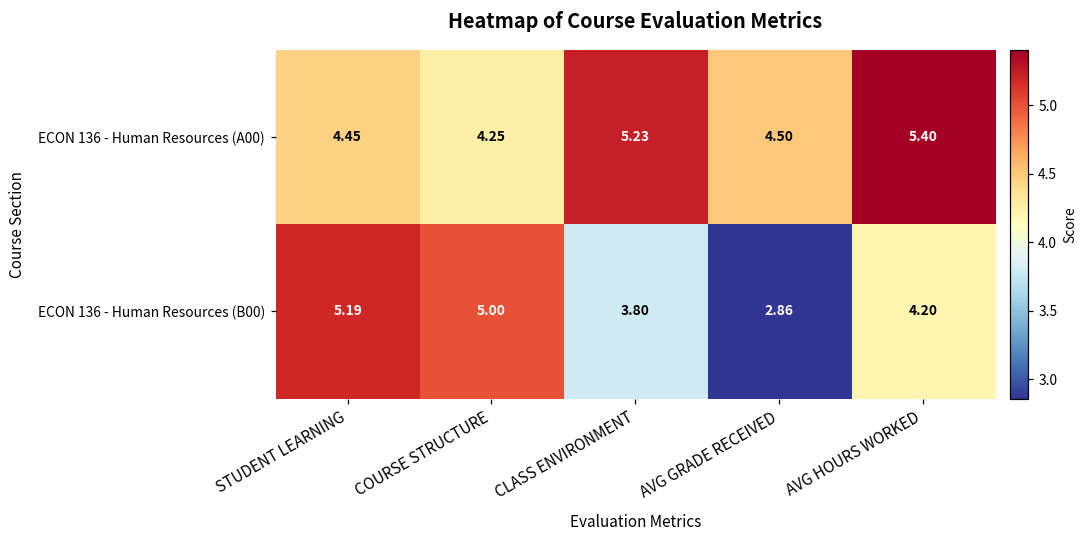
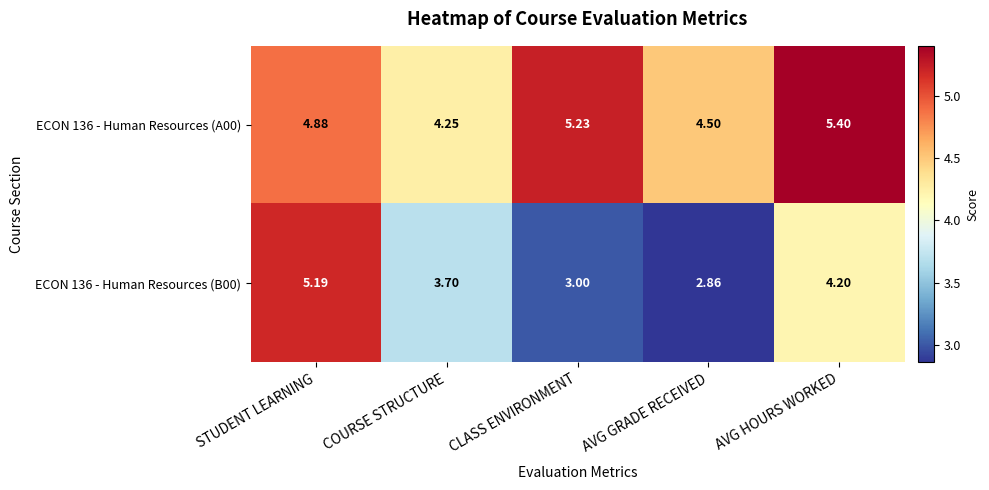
  {
    "ECON 136 - Human Resources (A00)": {
-     "STUDENT LEARNING": 4.45,
+     "STUDENT LEARNING": 4.88,
      "COURSE STRUCTURE": 4.25,
      "CLASS ENVIRONMENT": 5.23,
      "AVG GRADE RECEIVED": 4.50,
      "AVG HOURS WORKED": 5.40
    },
    "ECON 136 - Human Resources (B00)": {
      "STUDENT LEARNING": 5.19,
-     "COURSE STRUCTURE": 5.00,
-     "CLASS ENVIRONMENT": 3.80,
+     "COURSE STRUCTURE": 3.70,
+     "CLASS ENVIRONMENT": 3.00,
      "AVG GRADE RECEIVED": 2.86,
      "AVG HOURS WORKED": 4.20
    }
  }
